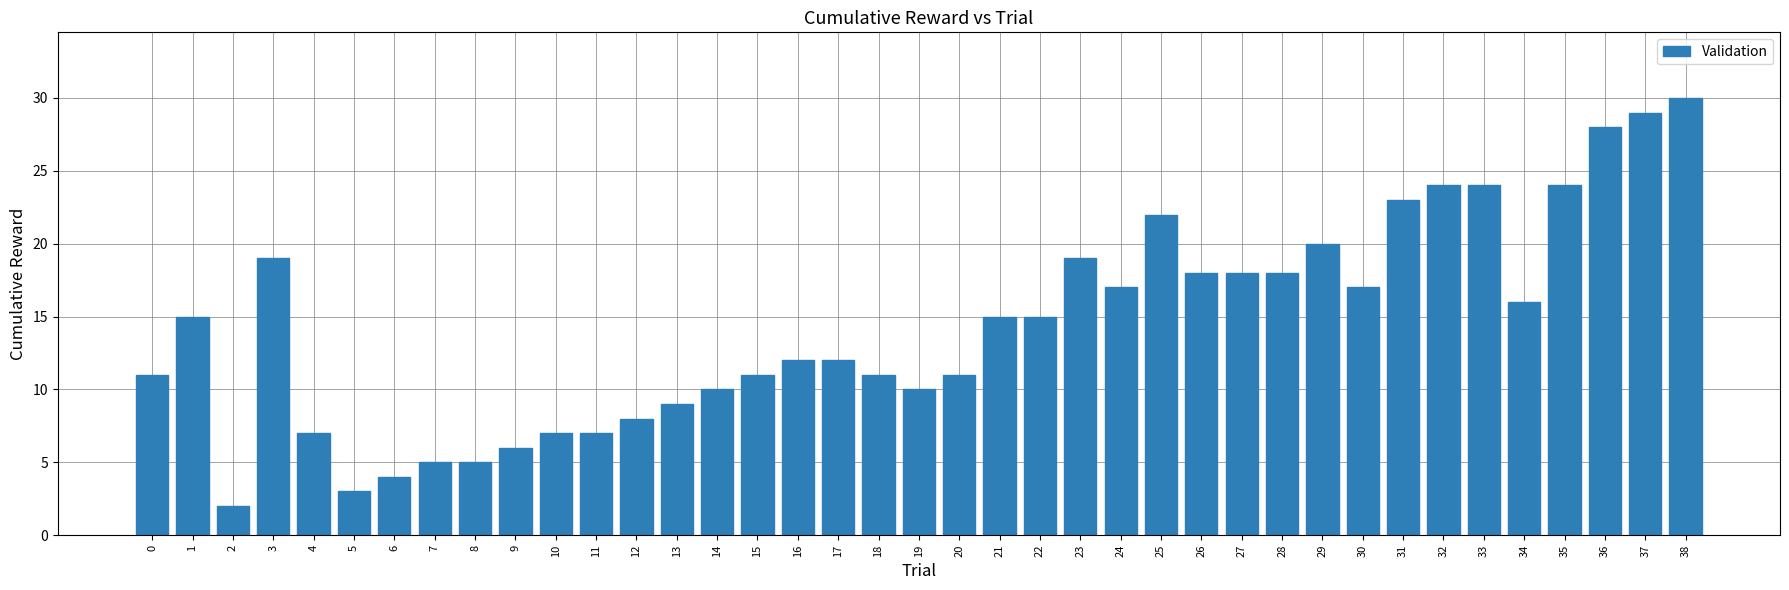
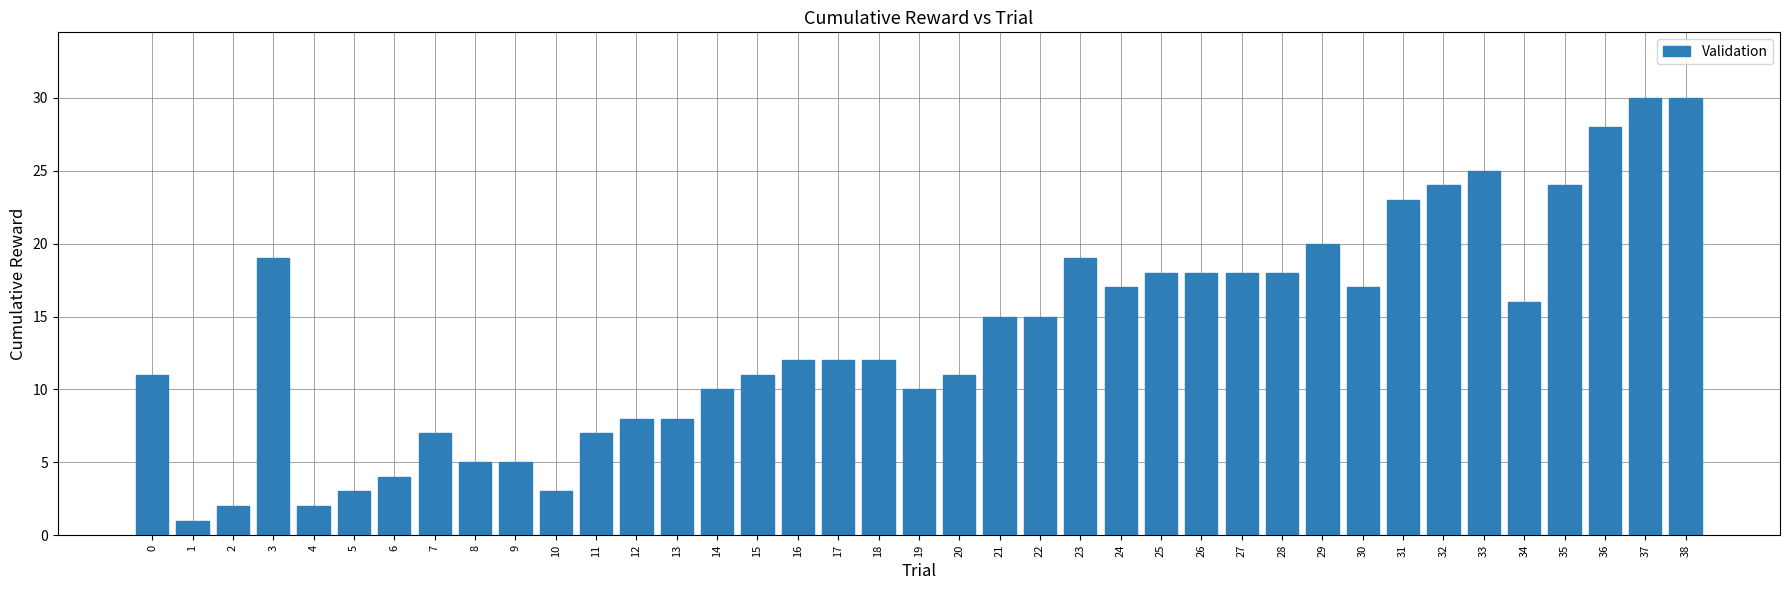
  {
    "0": 11,
-   "1": 15,
+   "1": 1,
    "2": 2,
    "3": 19,
-   "4": 7,
+   "4": 2,
    "5": 3,
    "6": 4,
-   "7": 5,
+   "7": 7,
    "8": 5,
-   "9": 6,
-   "10": 7,
+   "9": 5,
+   "10": 3,
    "11": 7,
    "12": 8,
-   "13": 9,
+   "13": 8,
    "14": 10,
    "15": 11,
    "16": 12,
    "17": 12,
-   "18": 11,
+   "18": 12,
    "19": 10,
    "20": 11,
    "21": 15,
    "22": 15,
    "23": 19,
    "24": 17,
-   "25": 22,
+   "25": 18,
    "26": 18,
    "27": 18,
    "28": 18,
    "29": 20,
    "30": 17,
    "31": 23,
    "32": 24,
-   "33": 24,
+   "33": 25,
    "34": 16,
    "35": 24,
    "36": 28,
-   "37": 29,
+   "37": 30,
    "38": 30
  }
